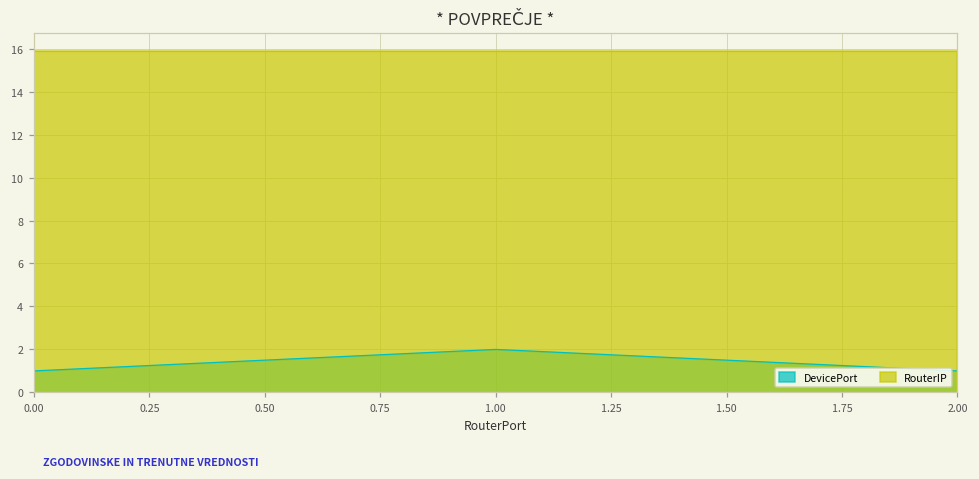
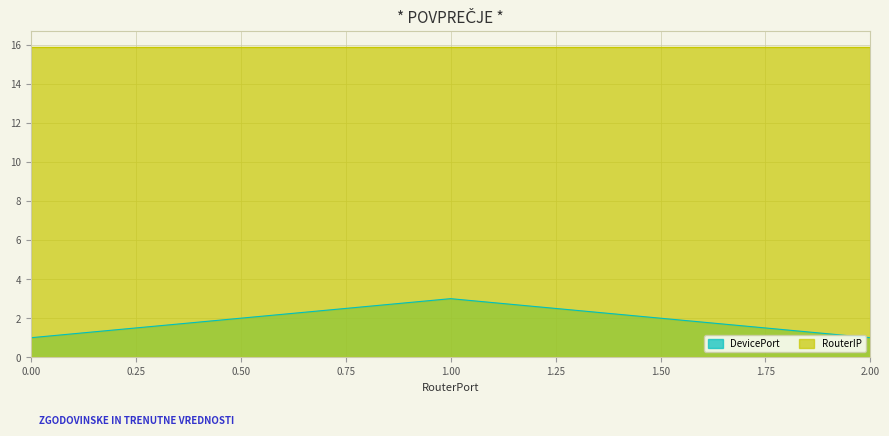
  {
    "DevicePort": {
      "0.00": 1,
-     "1.00": 2,
+     "1.00": 3,
      "2.00": 1
    },
    "RouterIP": {
      "0.00": 16,
      "1.00": 16,
      "2.00": 16
    }
  }
